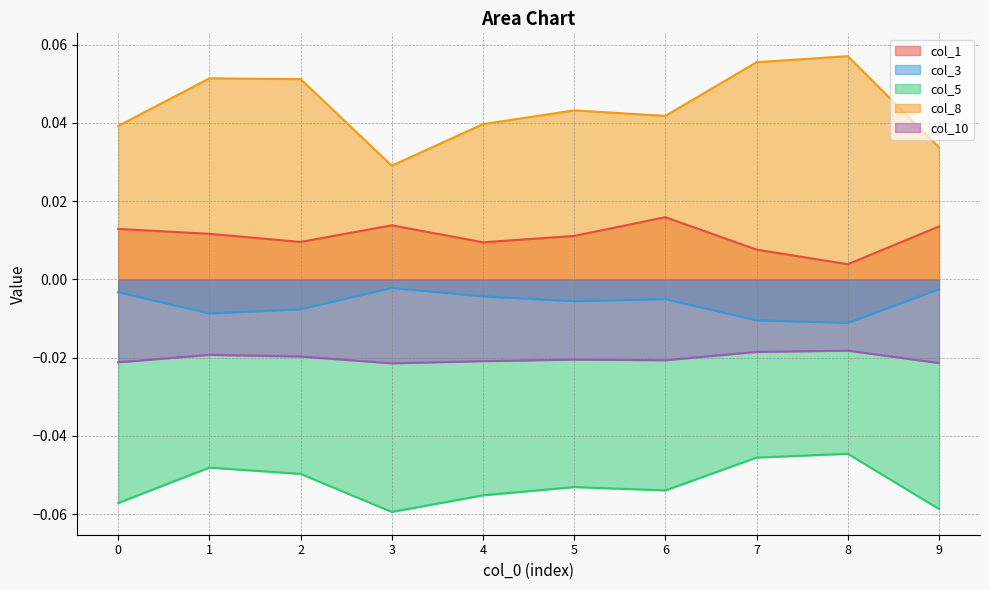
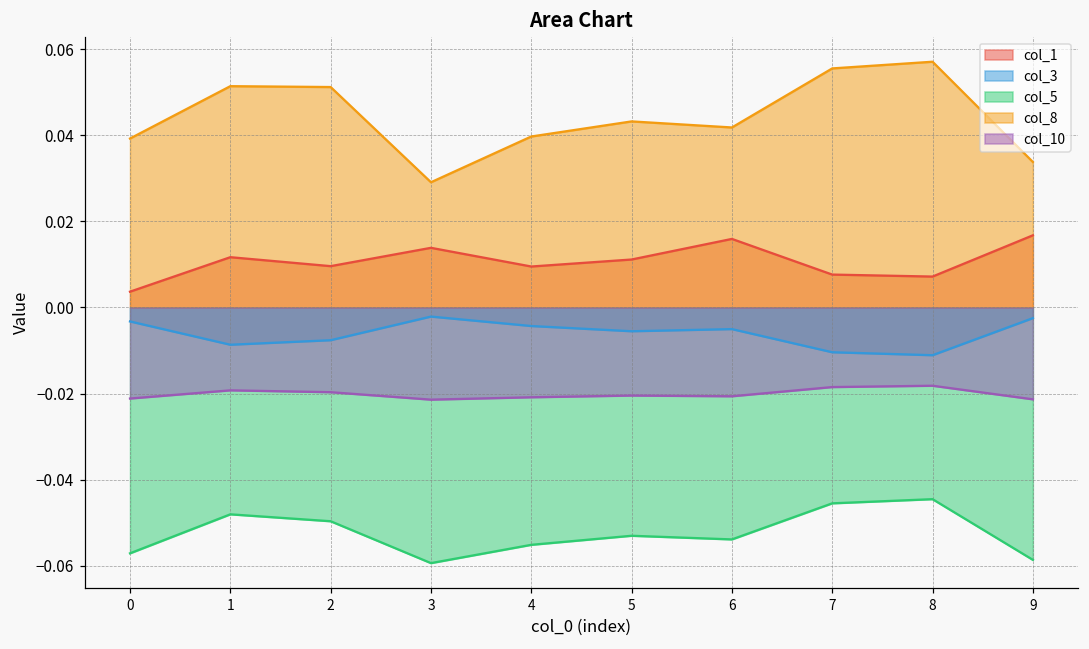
  {
    "col_1": {
-     "0": 0.013,
+     "0": 0.004,
      "1": 0.012,
      "2": 0.010,
      "3": 0.014,
      "4": 0.010,
      "5": 0.011,
      "6": 0.016,
      "7": 0.008,
-     "8": 0.004,
-     "9": 0.014
+     "8": 0.007,
+     "9": 0.017
    },
    "col_8": {
      "0": 0.039,
      "1": 0.051,
      "2": 0.051,
      "3": 0.029,
      "4": 0.040,
      "5": 0.043,
      "6": 0.042,
      "7": 0.056,
      "8": 0.057,
      "9": 0.034
    }
  }
